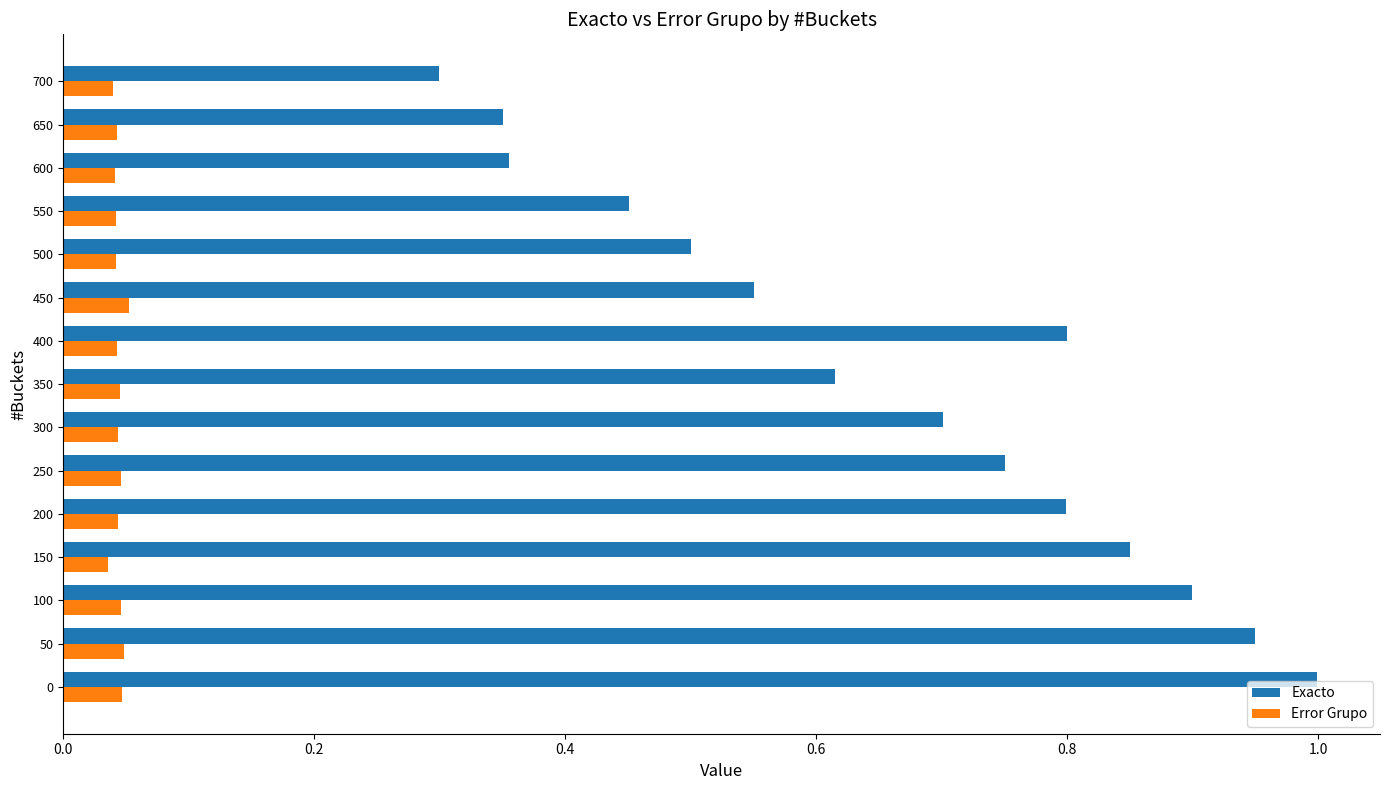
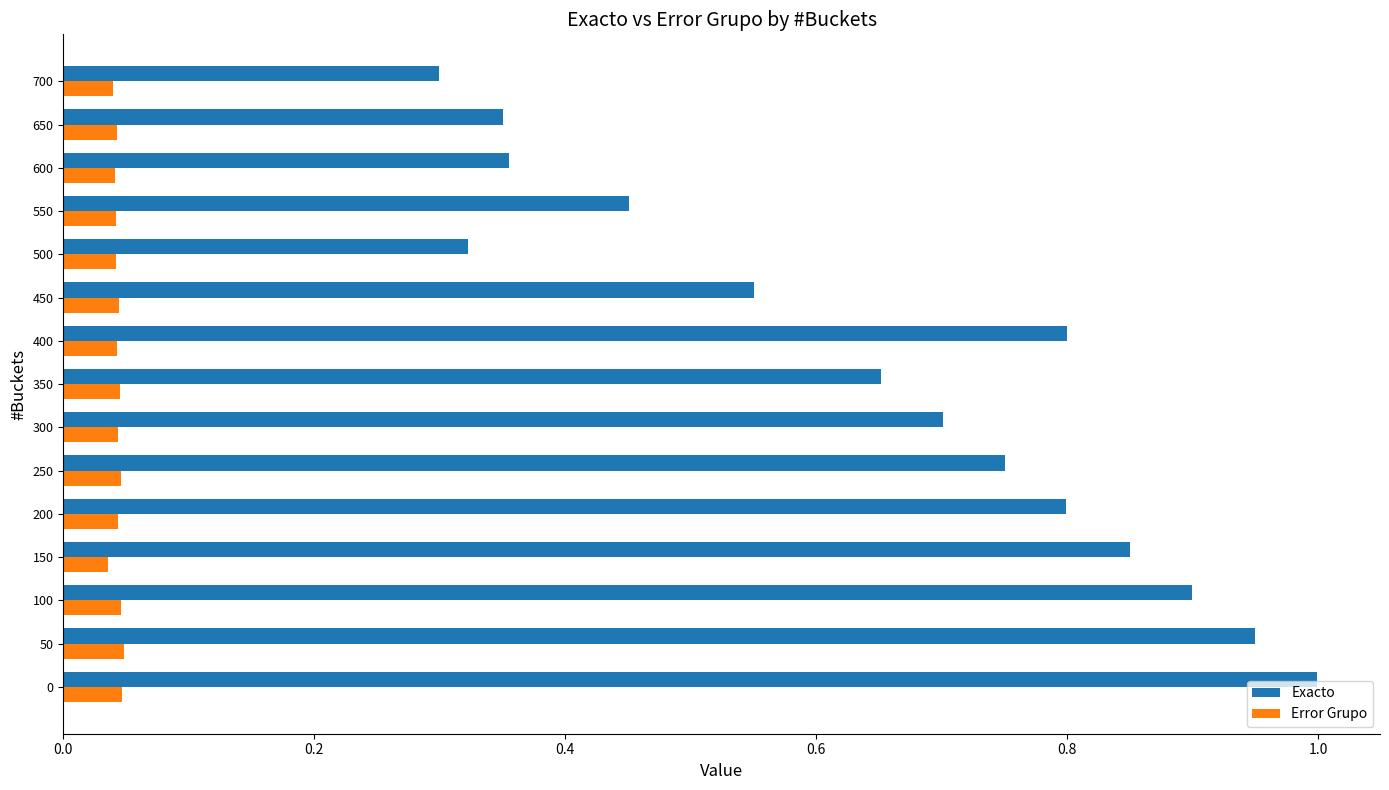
  {
    "Exacto": {
      "700": 0.300,
      "650": 0.350,
      "600": 0.355,
      "550": 0.450,
-     "500": 0.500,
+     "500": 0.323,
      "450": 0.550,
      "400": 0.800,
-     "350": 0.615,
+     "350": 0.651,
      "300": 0.701,
      "250": 0.750,
      "200": 0.799,
      "150": 0.850,
      "100": 0.899,
      "50": 0.950,
      "0": 0.999
    },
    "Error Grupo": {
      "700": 0.040,
      "650": 0.043,
      "600": 0.041,
      "550": 0.042,
      "500": 0.042,
-     "450": 0.053,
+     "450": 0.044,
      "400": 0.043,
      "350": 0.045,
      "300": 0.044,
      "250": 0.046,
      "200": 0.044,
      "150": 0.036,
      "100": 0.046,
      "50": 0.048,
      "0": 0.046
    }
  }
